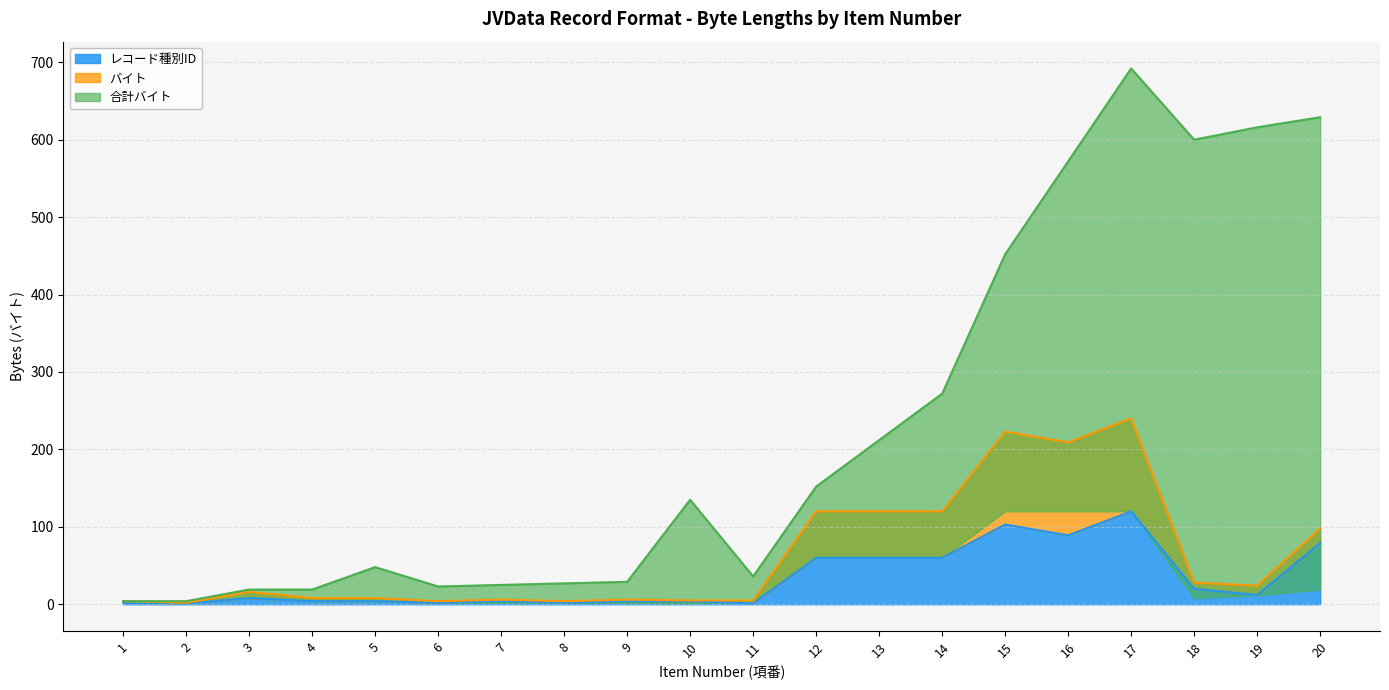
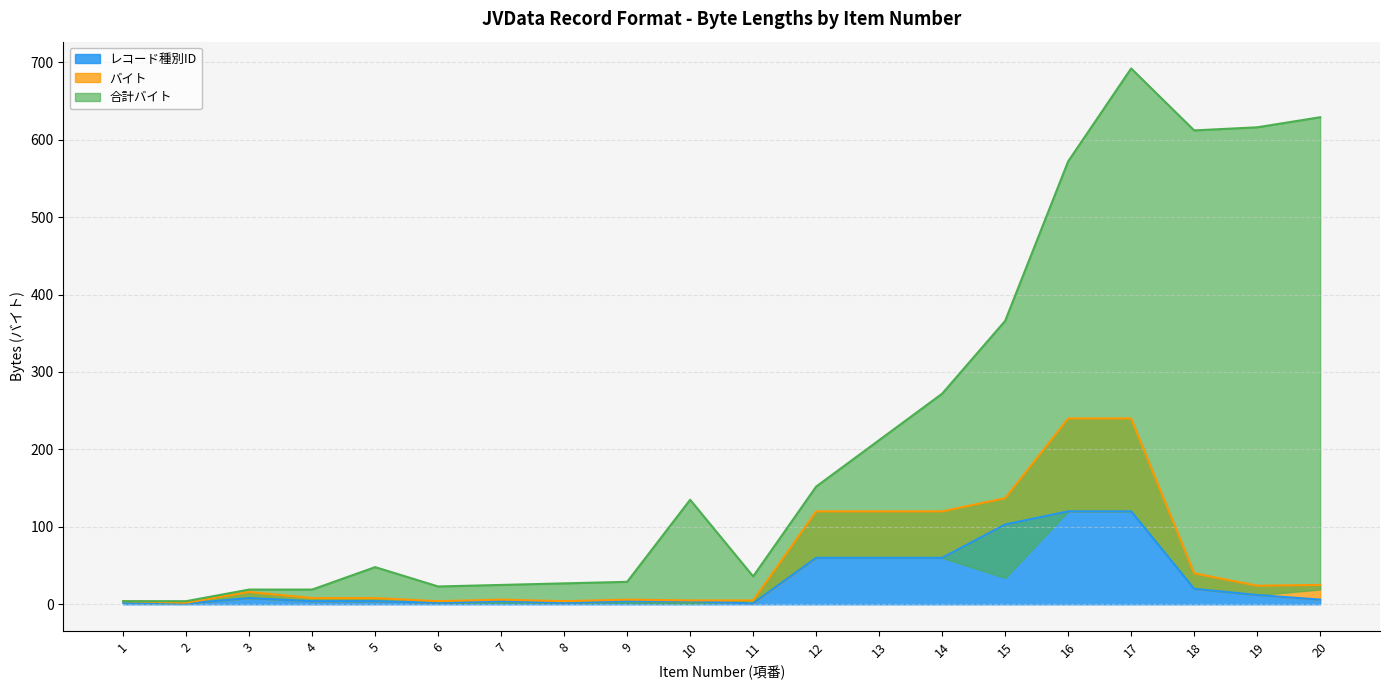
  {
    "レコード種別ID": {
      "3": 10,
      "4": 0,
      "5": 0,
      "11": 0,
      "12": 60,
      "13": 60,
      "14": 60,
      "15": 100,
-     "16": 90,
+     "16": 120,
      "17": 120,
      "18": 20,
      "19": 10,
-     "20": 80
+     "20": 10
    },
    "バイト": {
      "4": 0,
      "5": 0,
      "11": 0,
      "12": 60,
      "13": 60,
      "14": 60,
-     "15": 120,
+     "15": 30,
      "16": 120,
      "17": 120,
-     "18": 10,
+     "18": 20,
      "19": 10,
      "20": 20
    },
    "合計バイト": {
      "4": 20,
      "5": 40,
      "6": 20,
      "7": 30,
      "8": 30,
      "9": 30,
      "10": 140,
      "11": 40,
      "12": 90,
      "13": 150,
      "14": 210,
      "16": 450,
      "17": 570,
      "18": 590,
      "19": 600,
      "20": 630
    }
  }
